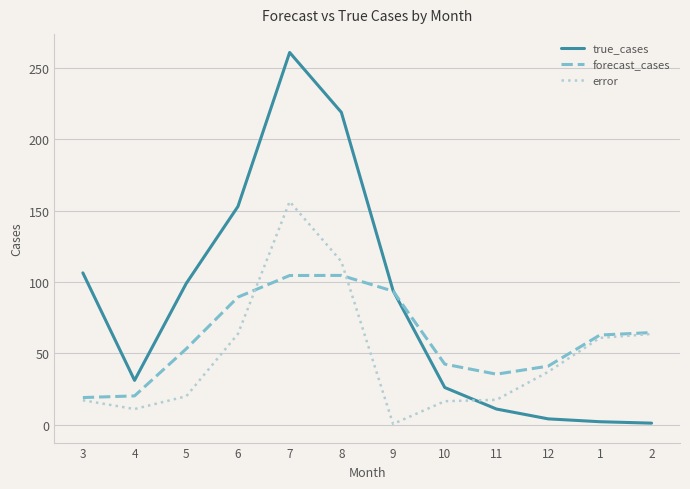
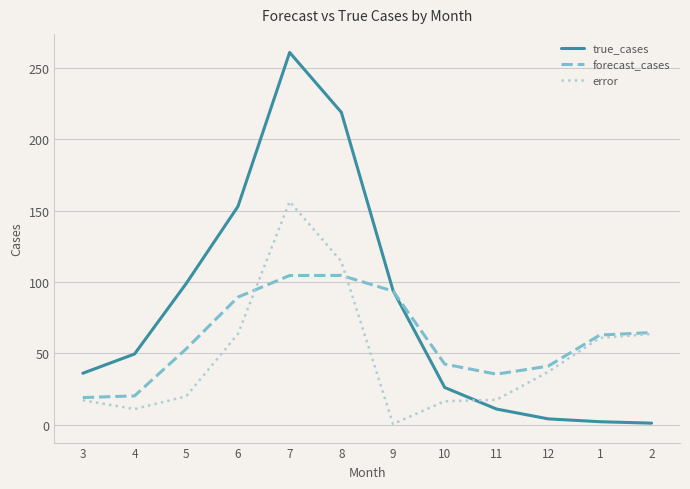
  {
    "true_cases": {
-     "3": 106,
-     "4": 31,
+     "3": 36,
+     "4": 50,
      "5": 99,
      "6": 153,
      "7": 261,
      "8": 219,
      "10": 26,
      "11": 11,
      "12": 4,
      "1": 2,
      "2": 1
    }
  }
